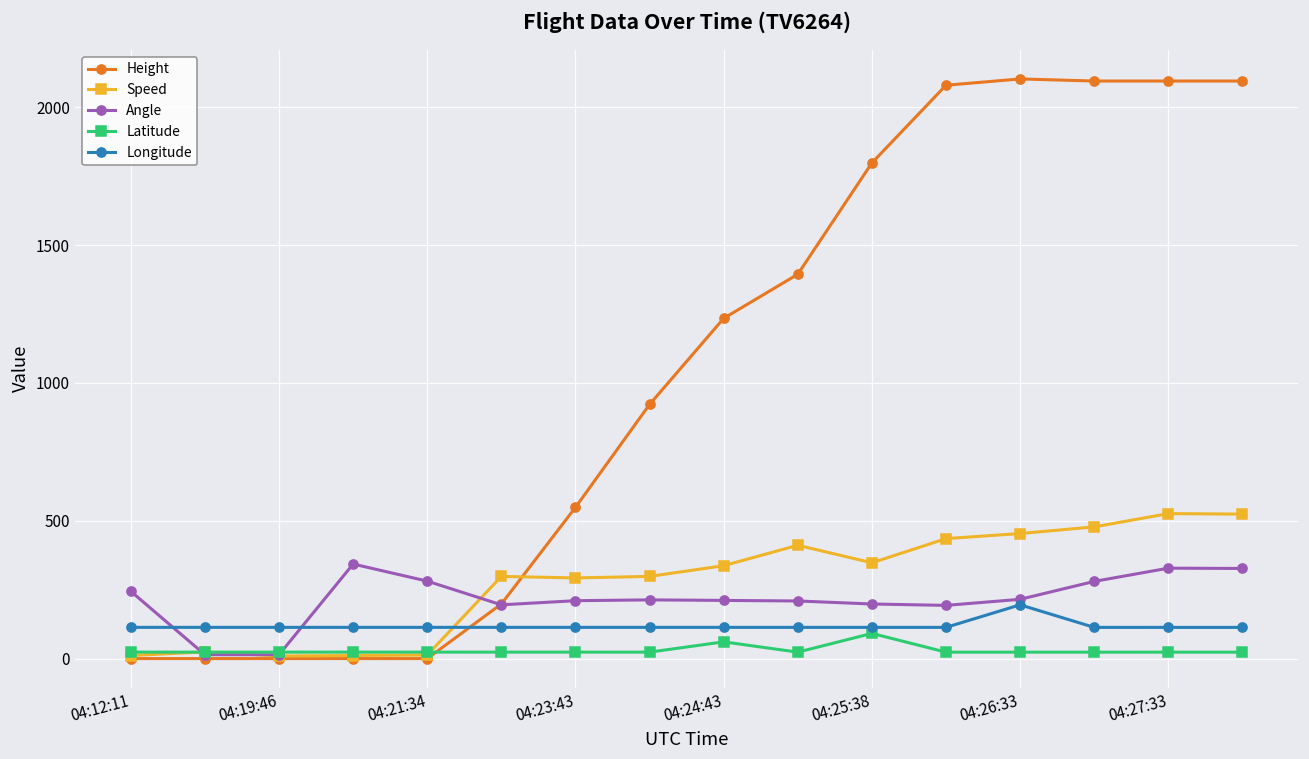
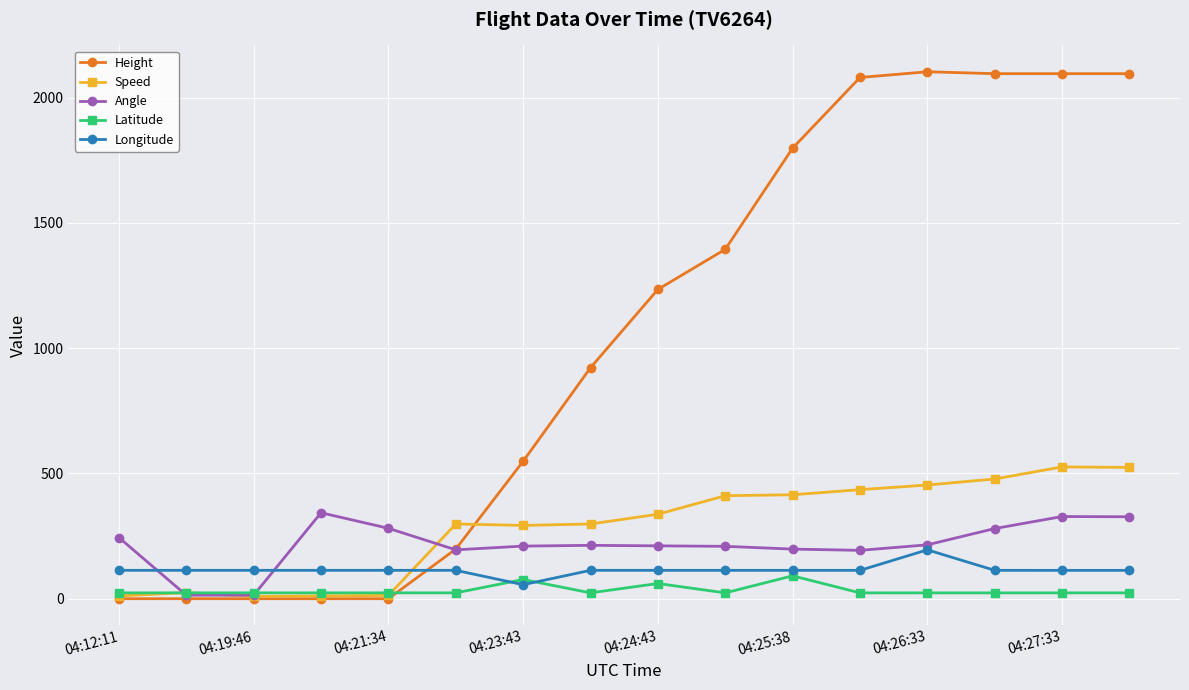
  {
    "Height": {
      "04:12:11": 0,
      "04:21:34": 0,
      "04:23:43": 550,
      "04:24:43": 1230,
      "04:25:38": 1800,
      "04:26:33": 2100,
      "04:27:33": 2100
    },
    "Speed": {
      "04:12:11": 10,
      "04:21:34": 10,
      "04:23:43": 290,
      "04:24:43": 340,
-     "04:25:38": 350,
+     "04:25:38": 410,
      "04:26:33": 450,
      "04:27:33": 530
    },
    "Angle": {
      "04:12:11": 240,
      "04:21:34": 280,
      "04:23:43": 210,
      "04:24:43": 210,
      "04:25:38": 200,
      "04:26:33": 220,
      "04:27:33": 330
    },
    "Latitude": {
      "04:12:11": 20,
      "04:21:34": 20,
-     "04:23:43": 20,
+     "04:23:43": 80,
      "04:24:43": 60,
      "04:25:38": 90,
      "04:26:33": 20,
      "04:27:33": 20
    },
    "Longitude": {
      "04:12:11": 110,
      "04:19:46": 110,
      "04:21:34": 110,
-     "04:23:43": 110,
+     "04:23:43": 60,
      "04:24:43": 110,
      "04:25:38": 110,
      "04:26:33": 200,
      "04:27:33": 110
    }
  }
